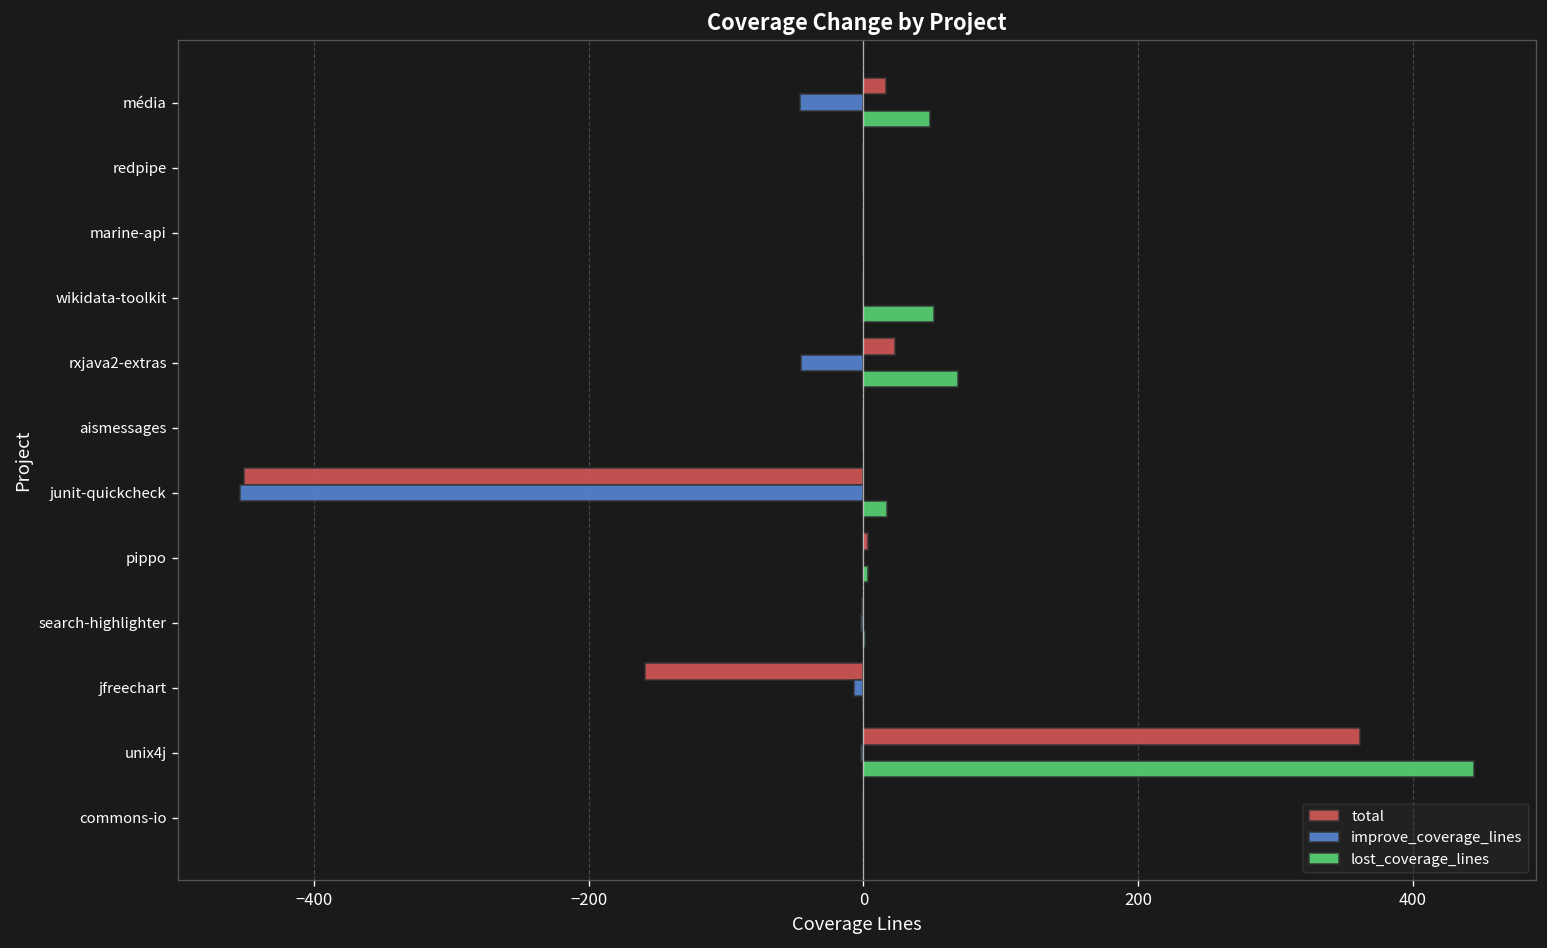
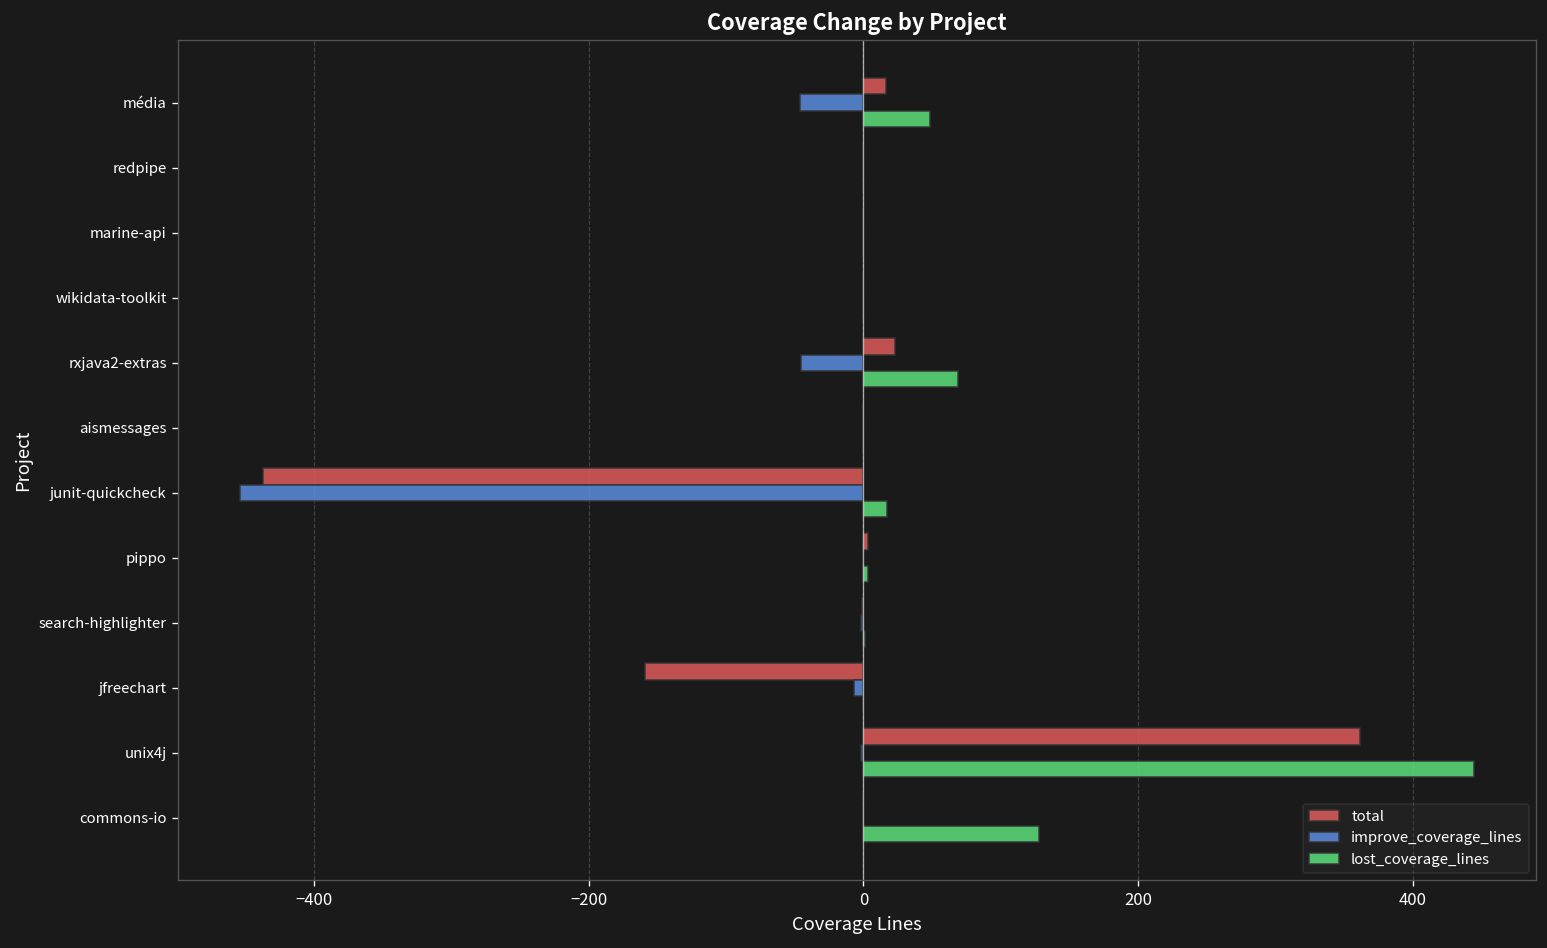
  {
    "total": {
      "média": 17,
      "redpipe": 0,
      "marine-api": 0,
      "wikidata-toolkit": 0,
      "rxjava2-extras": 23,
      "aismessages": 0,
-     "junit-quickcheck": -451,
+     "junit-quickcheck": -437,
      "pippo": 3,
      "jfreechart": -159,
      "unix4j": 362
    },
    "improve_coverage_lines": {
      "média": -46,
      "redpipe": 0,
      "marine-api": 0,
      "wikidata-toolkit": 0,
      "rxjava2-extras": -46,
      "aismessages": 0,
      "junit-quickcheck": -454,
      "pippo": 0,
      "jfreechart": -7
    },
    "lost_coverage_lines": {
      "média": 49,
      "redpipe": 0,
      "marine-api": 0,
-     "wikidata-toolkit": 52,
+     "wikidata-toolkit": 0,
      "rxjava2-extras": 69,
      "aismessages": 0,
      "junit-quickcheck": 17,
      "pippo": 3,
      "jfreechart": 0,
      "unix4j": 445,
-     "commons-io": 0
+     "commons-io": 128
    }
  }
